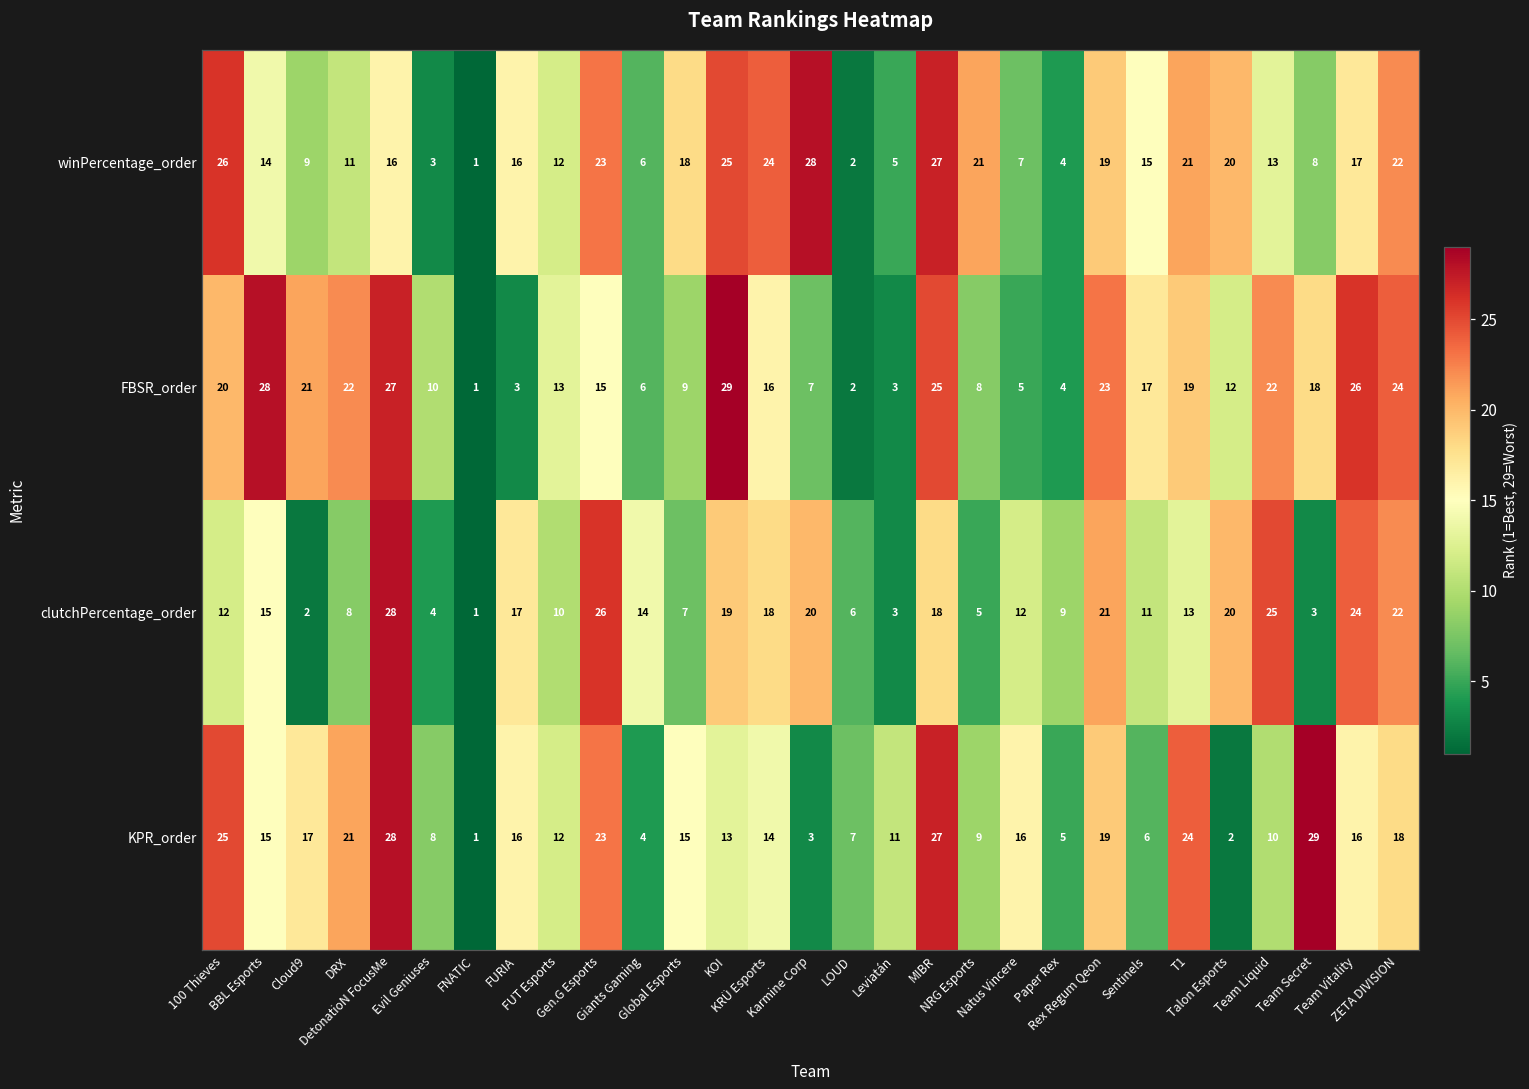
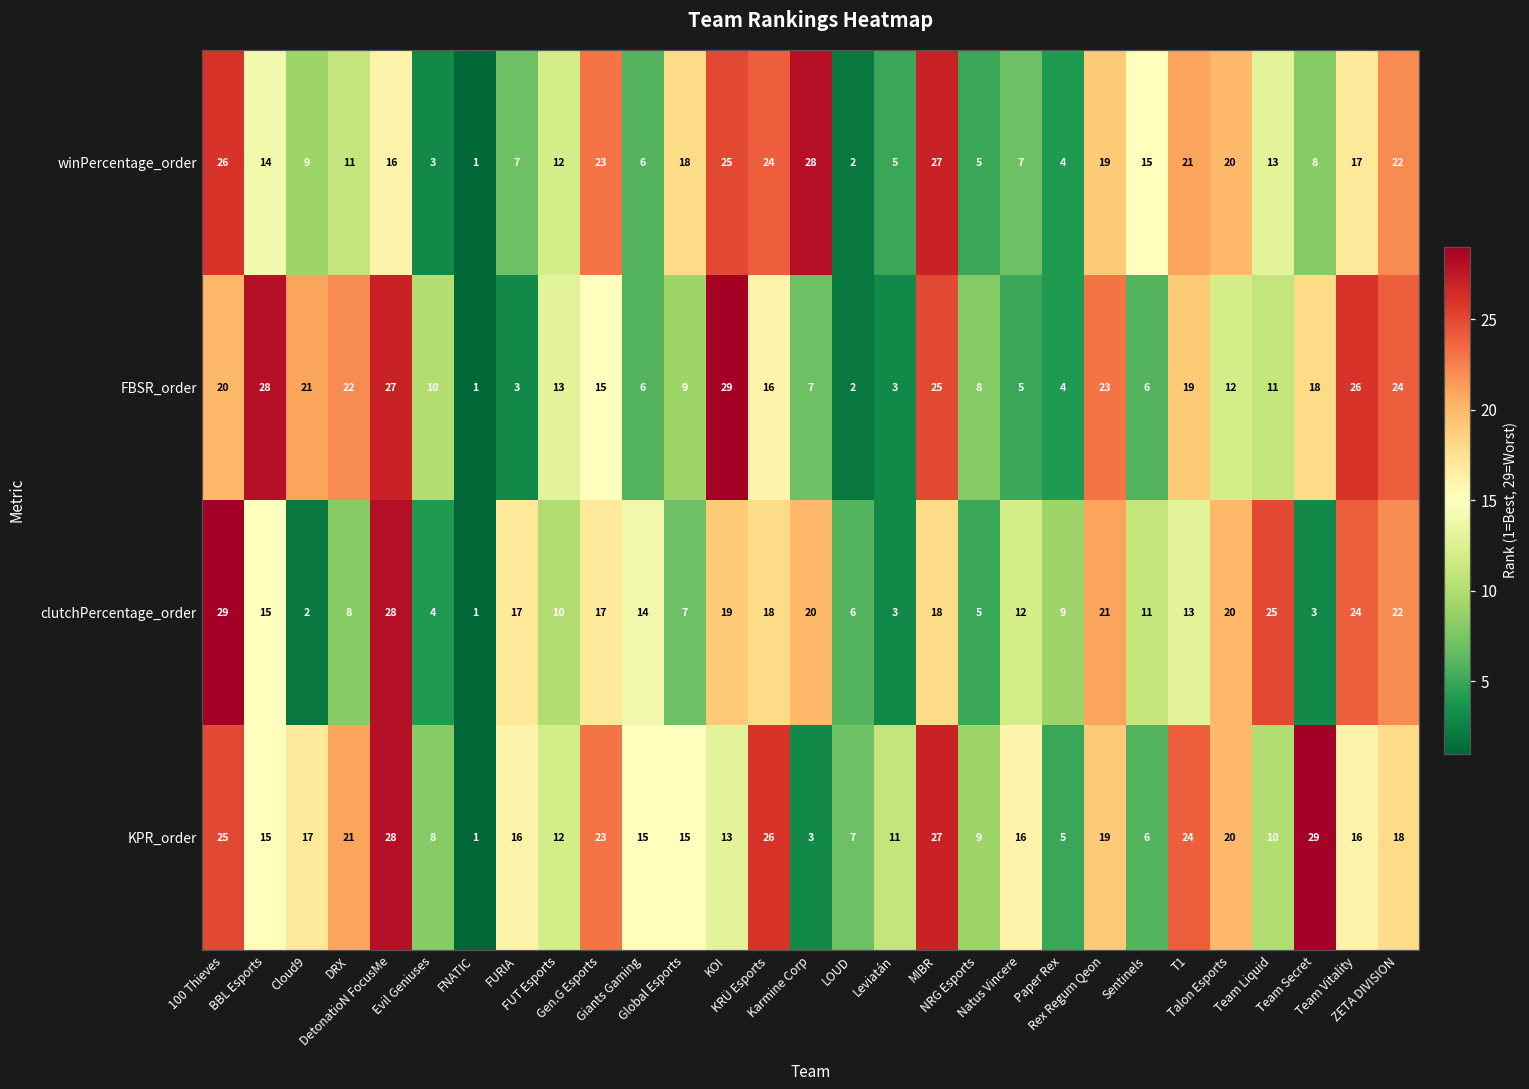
  {
    "winPercentage_order": {
      "100 Thieves": 26,
      "BBL Esports": 14,
      "Cloud9": 9,
      "DRX": 11,
      "DetonatioN FocusMe": 16,
      "Evil Geniuses": 3,
      "FNATIC": 1,
-     "FURIA": 16,
+     "FURIA": 7,
      "FUT Esports": 12,
      "Gen.G Esports": 23,
      "Giants Gaming": 6,
      "Global Esports": 18,
      "KOI": 25,
      "KRÜ Esports": 24,
      "Karmine Corp": 28,
      "LOUD": 2,
      "Leviatán": 5,
      "MIBR": 27,
-     "NRG Esports": 21,
+     "NRG Esports": 5,
      "Natus Vincere": 7,
      "Paper Rex": 4,
      "Rex Regum Qeon": 19,
      "Sentinels": 15,
      "T1": 21,
      "Talon Esports": 20,
      "Team Liquid": 13,
      "Team Secret": 8,
      "Team Vitality": 17,
      "ZETA DIVISION": 22
    },
    "FBSR_order": {
      "100 Thieves": 20,
      "BBL Esports": 28,
      "Cloud9": 21,
      "DRX": 22,
      "DetonatioN FocusMe": 27,
      "Evil Geniuses": 10,
      "FNATIC": 1,
      "FURIA": 3,
      "FUT Esports": 13,
      "Gen.G Esports": 15,
      "Giants Gaming": 6,
      "Global Esports": 9,
      "KOI": 29,
      "KRÜ Esports": 16,
      "Karmine Corp": 7,
      "LOUD": 2,
      "Leviatán": 3,
      "MIBR": 25,
      "NRG Esports": 8,
      "Natus Vincere": 5,
      "Paper Rex": 4,
      "Rex Regum Qeon": 23,
-     "Sentinels": 17,
+     "Sentinels": 6,
      "T1": 19,
      "Talon Esports": 12,
-     "Team Liquid": 22,
+     "Team Liquid": 11,
      "Team Secret": 18,
      "Team Vitality": 26,
      "ZETA DIVISION": 24
    },
    "clutchPercentage_order": {
-     "100 Thieves": 12,
+     "100 Thieves": 29,
      "BBL Esports": 15,
      "Cloud9": 2,
      "DRX": 8,
      "DetonatioN FocusMe": 28,
      "Evil Geniuses": 4,
      "FNATIC": 1,
      "FURIA": 17,
      "FUT Esports": 10,
-     "Gen.G Esports": 26,
+     "Gen.G Esports": 17,
      "Giants Gaming": 14,
      "Global Esports": 7,
      "KOI": 19,
      "KRÜ Esports": 18,
      "Karmine Corp": 20,
      "LOUD": 6,
      "Leviatán": 3,
      "MIBR": 18,
      "NRG Esports": 5,
      "Natus Vincere": 12,
      "Paper Rex": 9,
      "Rex Regum Qeon": 21,
      "Sentinels": 11,
      "T1": 13,
      "Talon Esports": 20,
      "Team Liquid": 25,
      "Team Secret": 3,
      "Team Vitality": 24,
      "ZETA DIVISION": 22
    },
    "KPR_order": {
      "100 Thieves": 25,
      "BBL Esports": 15,
      "Cloud9": 17,
      "DRX": 21,
      "DetonatioN FocusMe": 28,
      "Evil Geniuses": 8,
      "FNATIC": 1,
      "FURIA": 16,
      "FUT Esports": 12,
      "Gen.G Esports": 23,
-     "Giants Gaming": 4,
+     "Giants Gaming": 15,
      "Global Esports": 15,
      "KOI": 13,
-     "KRÜ Esports": 14,
+     "KRÜ Esports": 26,
      "Karmine Corp": 3,
      "LOUD": 7,
      "Leviatán": 11,
      "MIBR": 27,
      "NRG Esports": 9,
      "Natus Vincere": 16,
      "Paper Rex": 5,
      "Rex Regum Qeon": 19,
      "Sentinels": 6,
      "T1": 24,
-     "Talon Esports": 2,
+     "Talon Esports": 20,
      "Team Liquid": 10,
      "Team Secret": 29,
      "Team Vitality": 16,
      "ZETA DIVISION": 18
    }
  }
